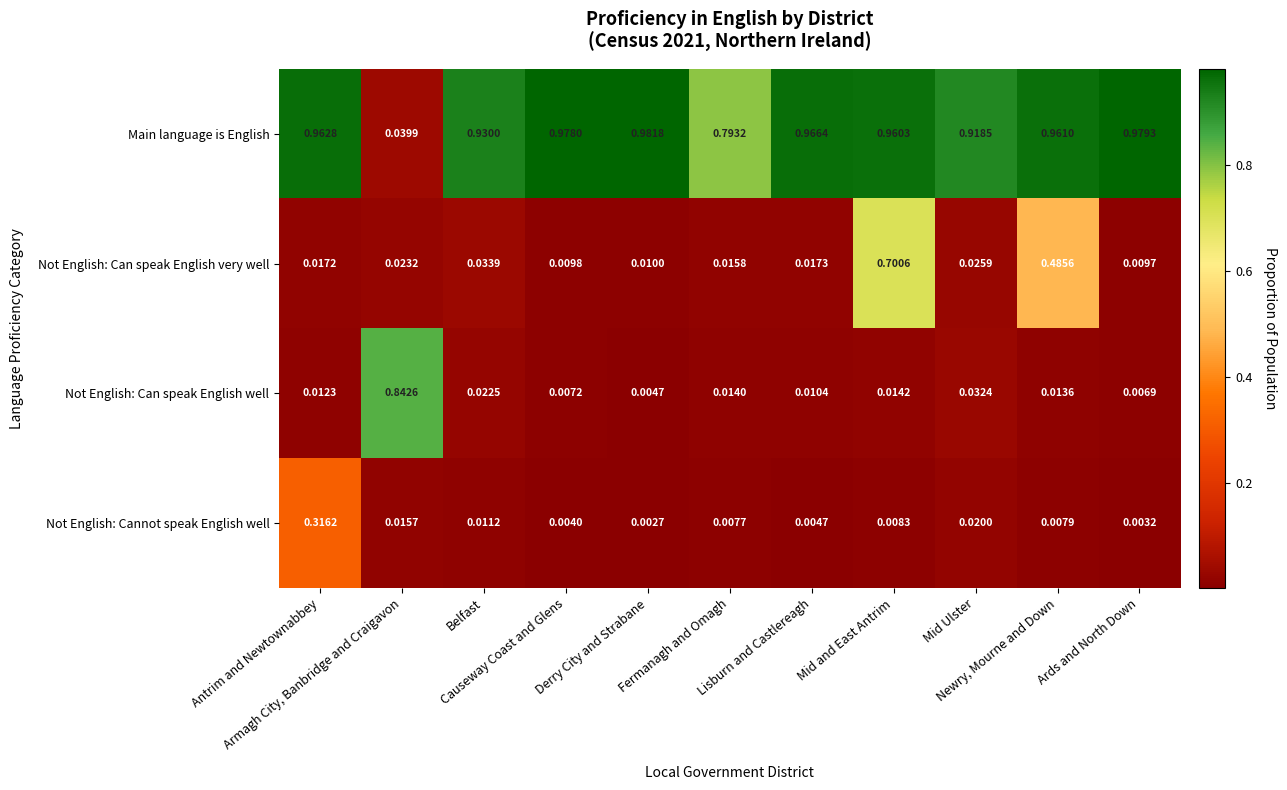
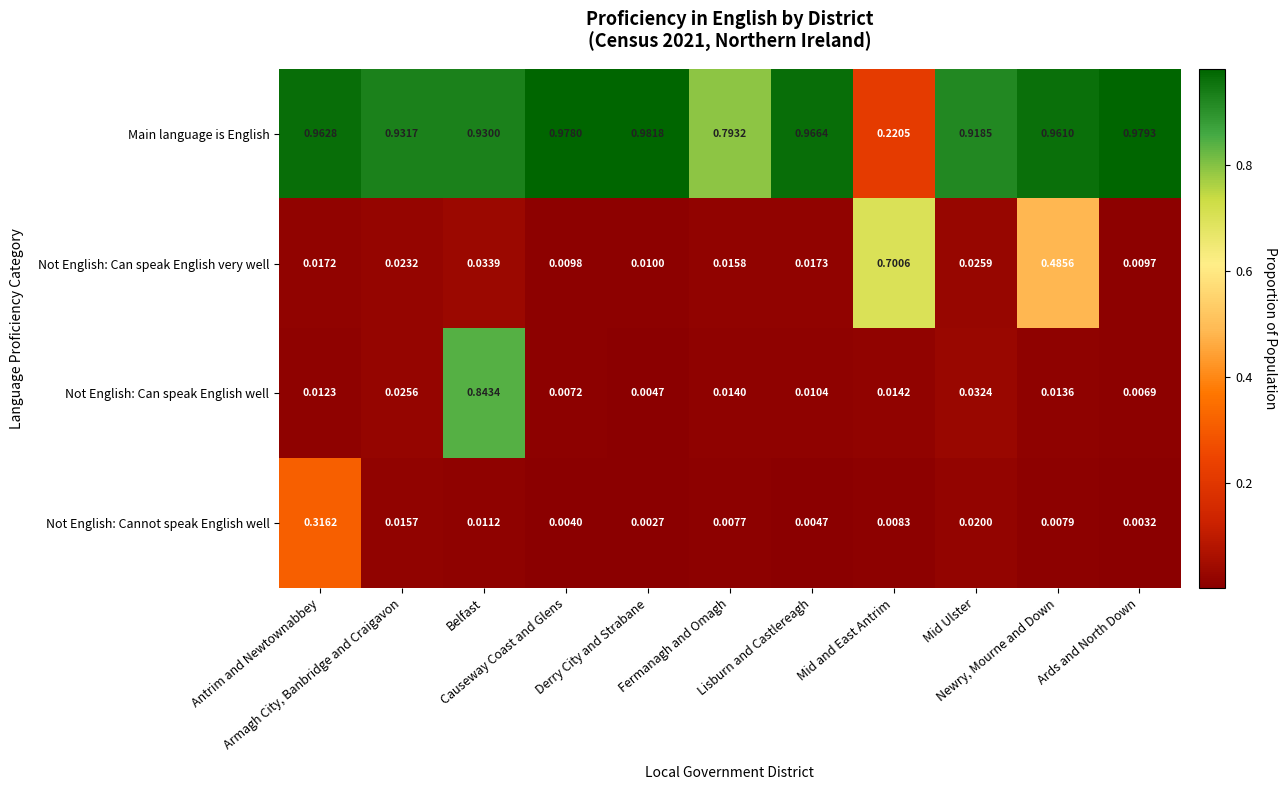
  {
    "Main language is English": {
      "Antrim and Newtownabbey": 0.9628,
-     "Armagh City, Banbridge and Craigavon": 0.0399,
+     "Armagh City, Banbridge and Craigavon": 0.9317,
      "Belfast": 0.9300,
      "Causeway Coast and Glens": 0.9780,
      "Derry City and Strabane": 0.9818,
      "Fermanagh and Omagh": 0.7932,
      "Lisburn and Castlereagh": 0.9664,
-     "Mid and East Antrim": 0.9603,
+     "Mid and East Antrim": 0.2205,
      "Mid Ulster": 0.9185,
      "Newry, Mourne and Down": 0.9610,
      "Ards and North Down": 0.9793
    },
    "Not English: Can speak English very well": {
      "Antrim and Newtownabbey": 0.0172,
      "Armagh City, Banbridge and Craigavon": 0.0232,
      "Belfast": 0.0339,
      "Causeway Coast and Glens": 0.0098,
      "Derry City and Strabane": 0.0100,
      "Fermanagh and Omagh": 0.0158,
      "Lisburn and Castlereagh": 0.0173,
      "Mid and East Antrim": 0.7006,
      "Mid Ulster": 0.0259,
      "Newry, Mourne and Down": 0.4856,
      "Ards and North Down": 0.0097
    },
    "Not English: Can speak English well": {
      "Antrim and Newtownabbey": 0.0123,
-     "Armagh City, Banbridge and Craigavon": 0.8426,
-     "Belfast": 0.0225,
+     "Armagh City, Banbridge and Craigavon": 0.0256,
+     "Belfast": 0.8434,
      "Causeway Coast and Glens": 0.0072,
      "Derry City and Strabane": 0.0047,
      "Fermanagh and Omagh": 0.0140,
      "Lisburn and Castlereagh": 0.0104,
      "Mid and East Antrim": 0.0142,
      "Mid Ulster": 0.0324,
      "Newry, Mourne and Down": 0.0136,
      "Ards and North Down": 0.0069
    },
    "Not English: Cannot speak English well": {
      "Antrim and Newtownabbey": 0.3162,
      "Armagh City, Banbridge and Craigavon": 0.0157,
      "Belfast": 0.0112,
      "Causeway Coast and Glens": 0.0040,
      "Derry City and Strabane": 0.0027,
      "Fermanagh and Omagh": 0.0077,
      "Lisburn and Castlereagh": 0.0047,
      "Mid and East Antrim": 0.0083,
      "Mid Ulster": 0.0200,
      "Newry, Mourne and Down": 0.0079,
      "Ards and North Down": 0.0032
    }
  }
